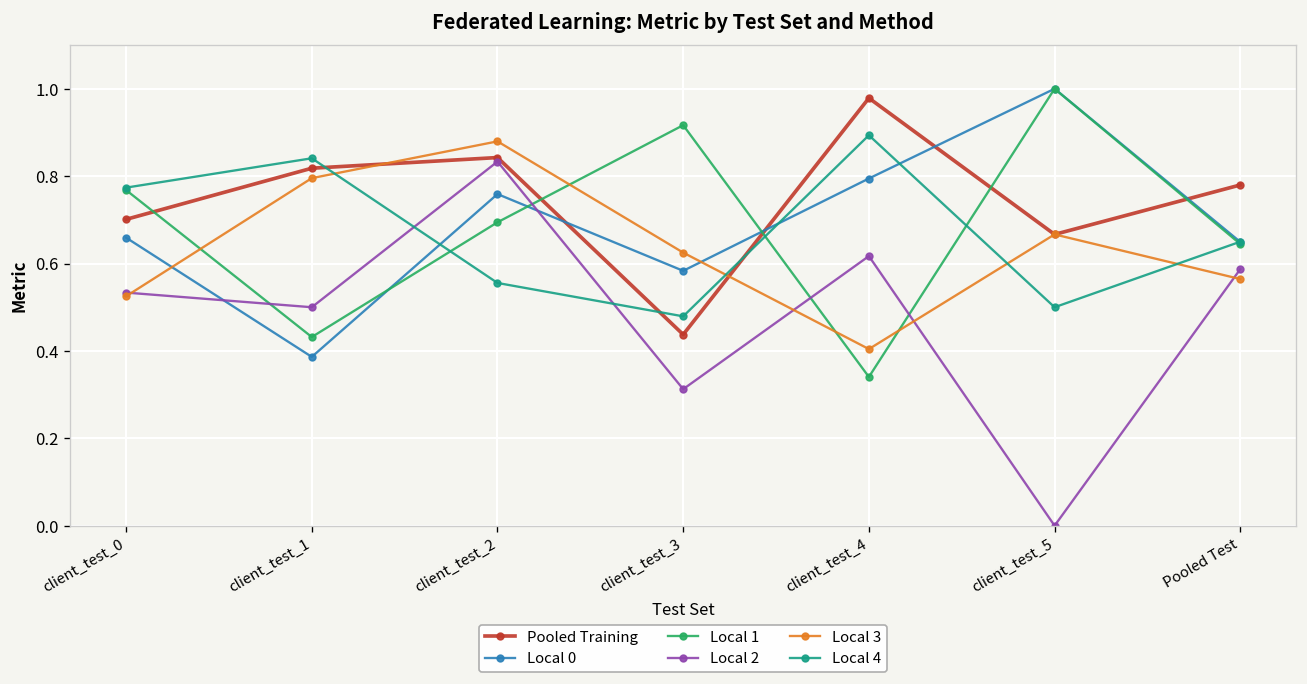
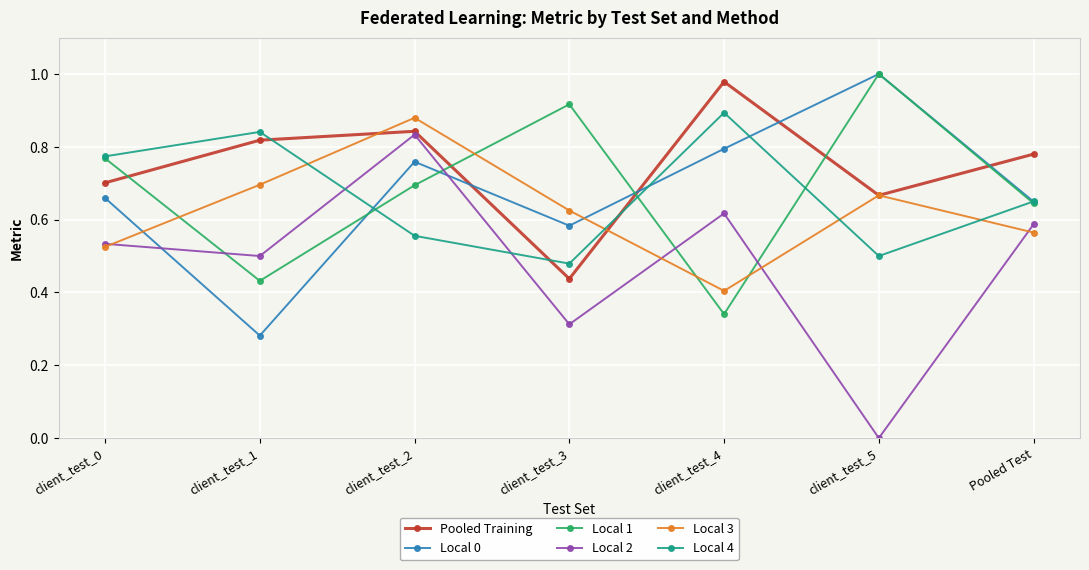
  {
    "Pooled Training": {
      "client_test_0": 0.70,
      "client_test_1": 0.82,
      "client_test_2": 0.84,
      "client_test_3": 0.44,
      "client_test_4": 0.98,
      "Pooled Test": 0.78
    },
    "Local 0": {
      "client_test_0": 0.66,
-     "client_test_1": 0.39,
+     "client_test_1": 0.28,
      "client_test_2": 0.76,
      "client_test_3": 0.58,
      "client_test_4": 0.79
    },
    "Local 2": {
      "client_test_0": 0.53,
      "client_test_1": 0.50,
      "client_test_2": 0.83,
      "client_test_3": 0.31,
      "client_test_4": 0.62,
      "client_test_5": 0.00,
      "Pooled Test": 0.59
    },
    "Local 3": {
      "client_test_0": 0.53,
-     "client_test_1": 0.80,
+     "client_test_1": 0.70,
      "client_test_2": 0.88,
      "client_test_3": 0.63,
      "client_test_4": 0.40,
      "Pooled Test": 0.56
    }
  }
